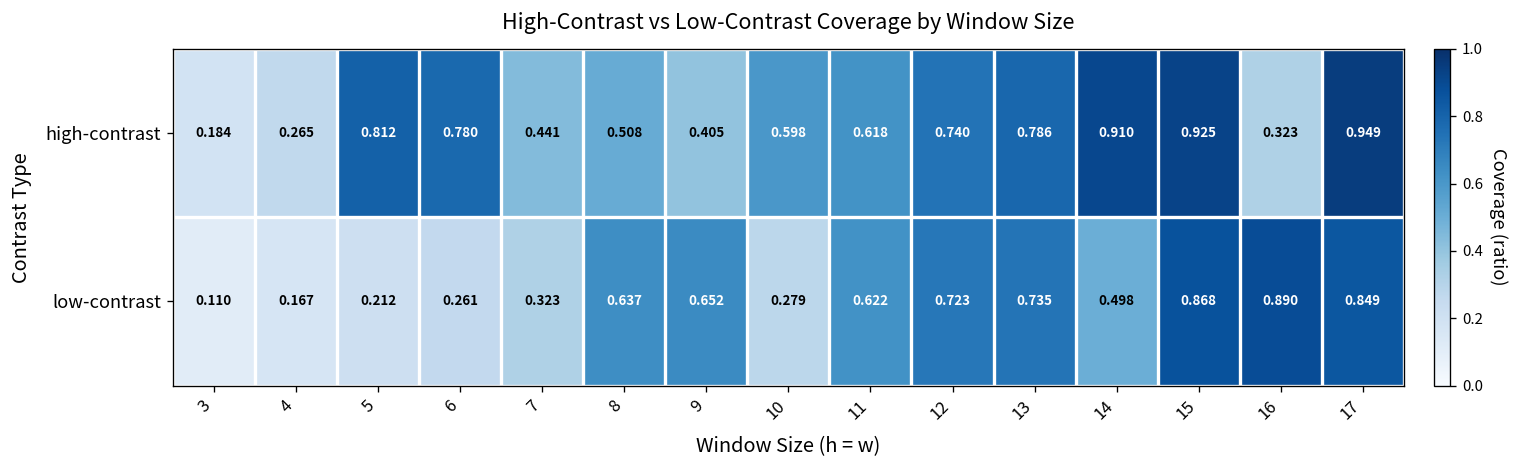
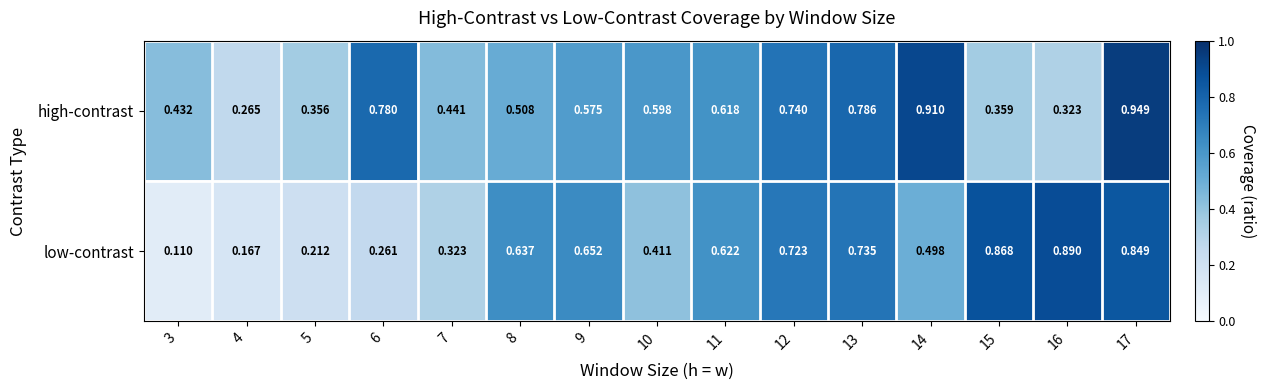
  {
    "high-contrast": {
-     "3": 0.184,
+     "3": 0.432,
      "4": 0.265,
-     "5": 0.812,
+     "5": 0.356,
      "6": 0.780,
      "7": 0.441,
      "8": 0.508,
-     "9": 0.405,
+     "9": 0.575,
      "10": 0.598,
      "11": 0.618,
      "12": 0.740,
      "13": 0.786,
      "14": 0.910,
-     "15": 0.925,
+     "15": 0.359,
      "16": 0.323,
      "17": 0.949
    },
    "low-contrast": {
      "3": 0.110,
      "4": 0.167,
      "5": 0.212,
      "6": 0.261,
      "7": 0.323,
      "8": 0.637,
      "9": 0.652,
-     "10": 0.279,
+     "10": 0.411,
      "11": 0.622,
      "12": 0.723,
      "13": 0.735,
      "14": 0.498,
      "15": 0.868,
      "16": 0.890,
      "17": 0.849
    }
  }
